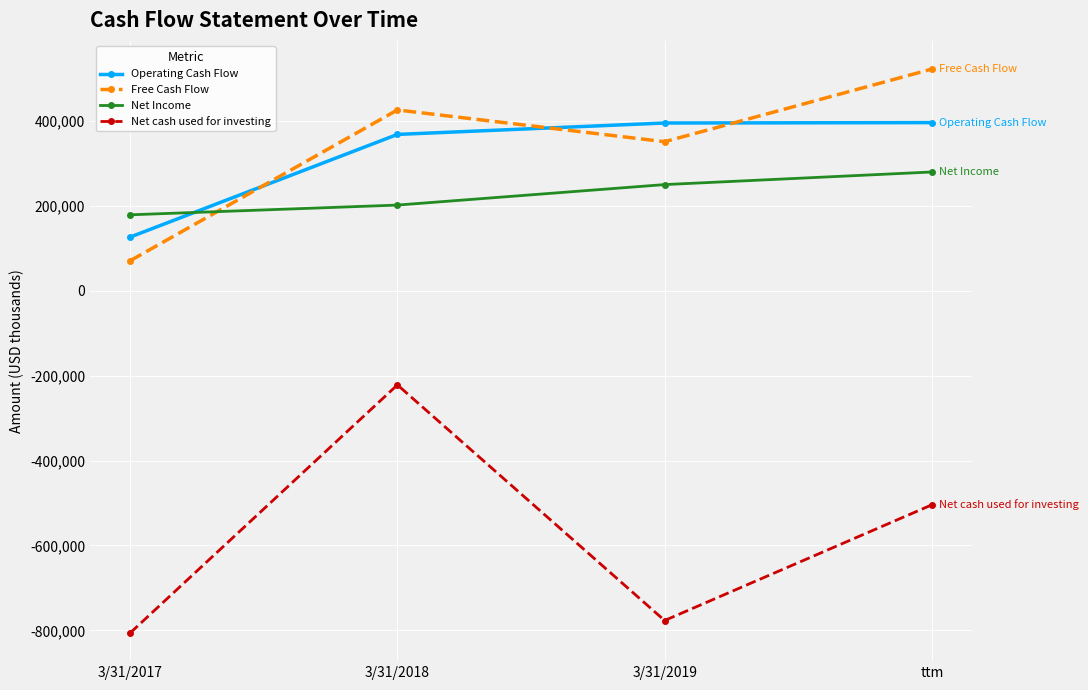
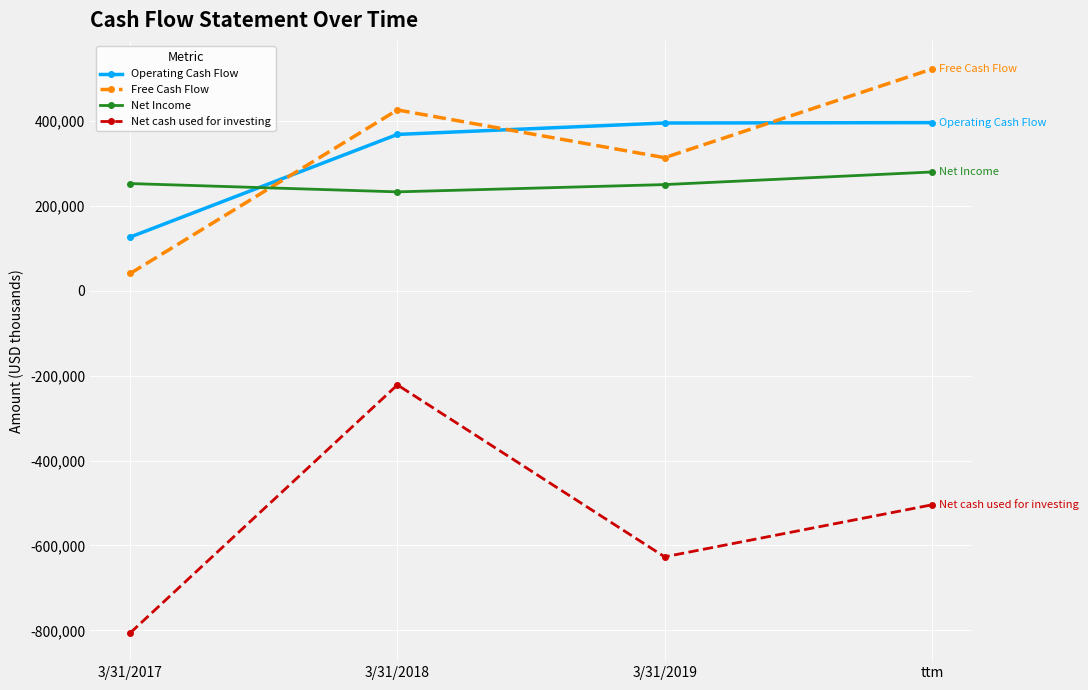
  {
    "Operating Cash Flow": {
      "3/31/2017": "130,000",
      "3/31/2018": "370,000",
      "3/31/2019": "400,000",
      "ttm": "400,000"
    },
    "Free Cash Flow": {
-     "3/31/2017": "70,000",
+     "3/31/2017": "40,000",
      "3/31/2018": "430,000",
-     "3/31/2019": "350,000",
+     "3/31/2019": "310,000",
      "ttm": "520,000"
    },
    "Net Income": {
-     "3/31/2017": "180,000",
-     "3/31/2018": "200,000",
+     "3/31/2017": "250,000",
+     "3/31/2018": "230,000",
      "3/31/2019": "250,000",
      "ttm": "280,000"
    },
    "Net cash used for investing": {
      "3/31/2017": "-810,000",
      "3/31/2018": "-220,000",
-     "3/31/2019": "-780,000",
+     "3/31/2019": "-630,000",
      "ttm": "-500,000"
    }
  }
